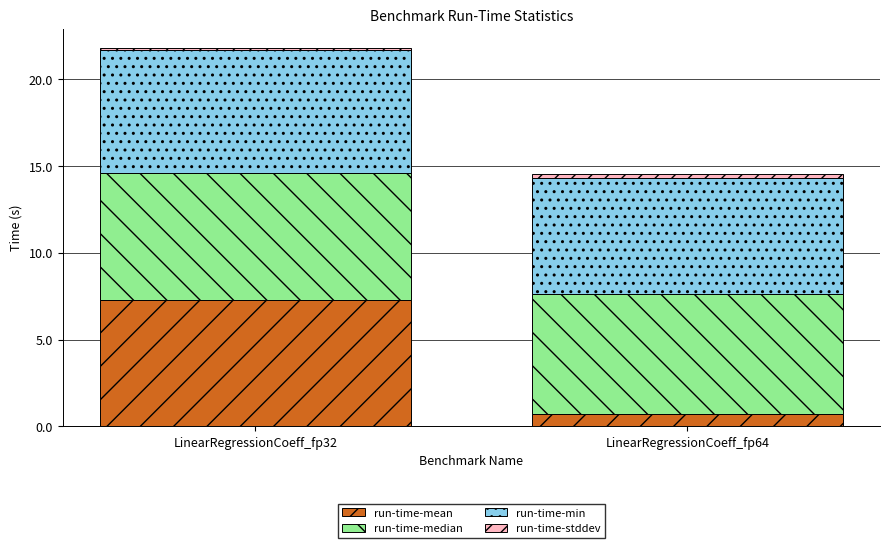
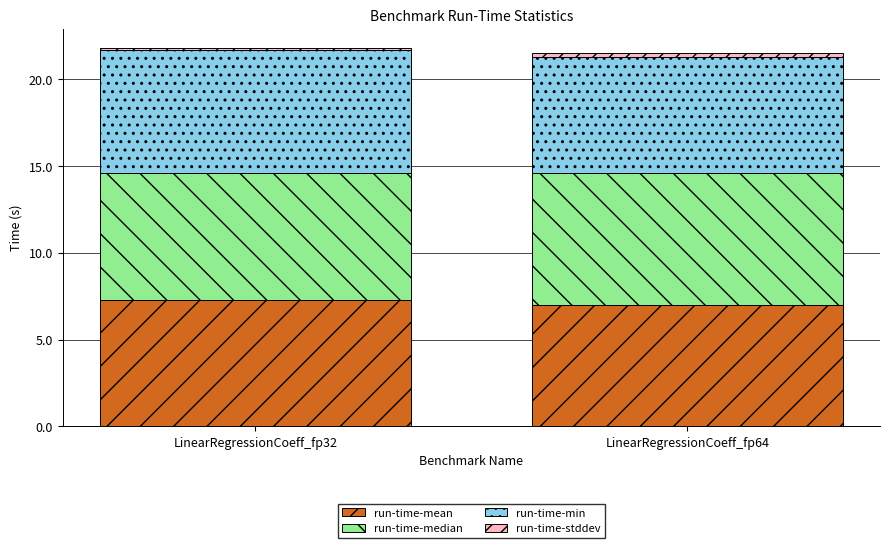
  {
    "run-time-mean": {
      "LinearRegressionCoeff_fp32": 7.3,
-     "LinearRegressionCoeff_fp64": 0.7
+     "LinearRegressionCoeff_fp64": 7.0
    },
    "run-time-median": {
      "LinearRegressionCoeff_fp32": 7.3,
-     "LinearRegressionCoeff_fp64": 7.0
+     "LinearRegressionCoeff_fp64": 7.6
    },
    "run-time-min": {
      "LinearRegressionCoeff_fp32": 7.1,
      "LinearRegressionCoeff_fp64": 6.7
    },
    "run-time-stddev": {
      "LinearRegressionCoeff_fp32": 0.2,
      "LinearRegressionCoeff_fp64": 0.2
    }
  }
